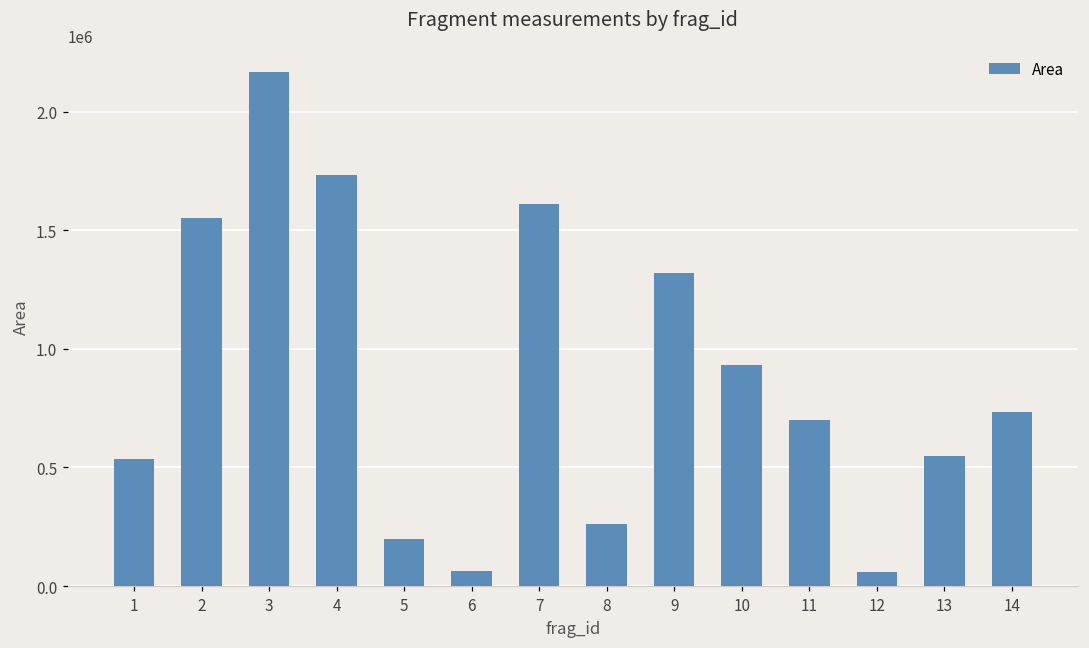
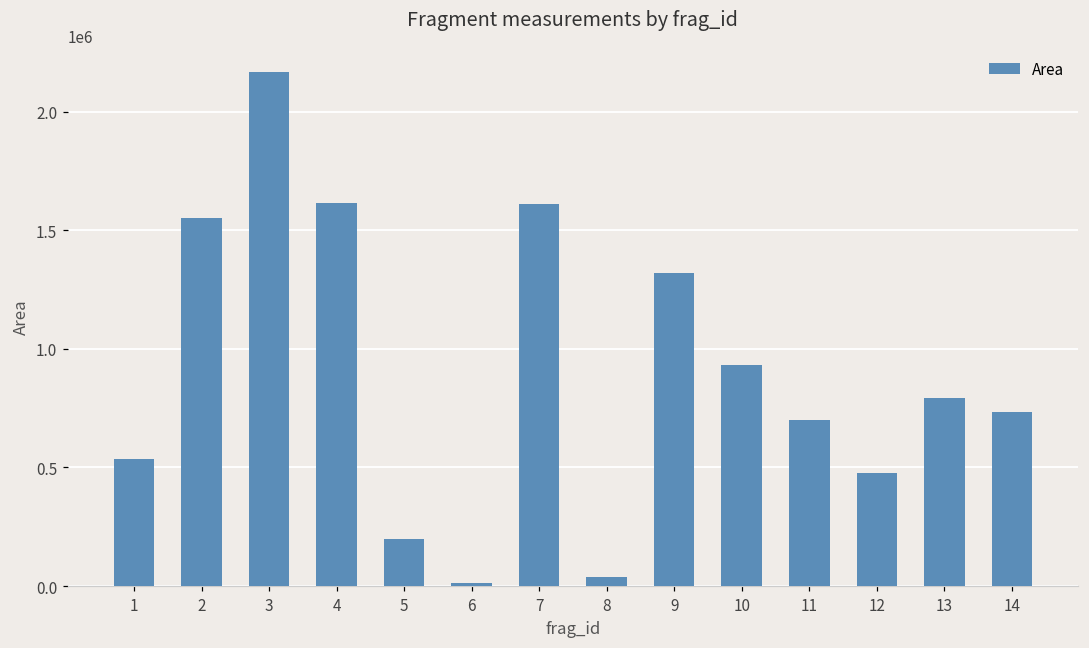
  {
    "1": 540000,
    "2": 1550000,
    "3": 2160000,
-   "4": 1730000,
+   "4": 1620000,
    "5": 200000,
-   "6": 60000,
+   "6": 10000,
    "7": 1610000,
-   "8": 260000,
+   "8": 40000,
    "9": 1320000,
    "10": 930000,
    "11": 700000,
-   "12": 60000,
-   "13": 550000,
+   "12": 480000,
+   "13": 790000,
    "14": 730000
  }
